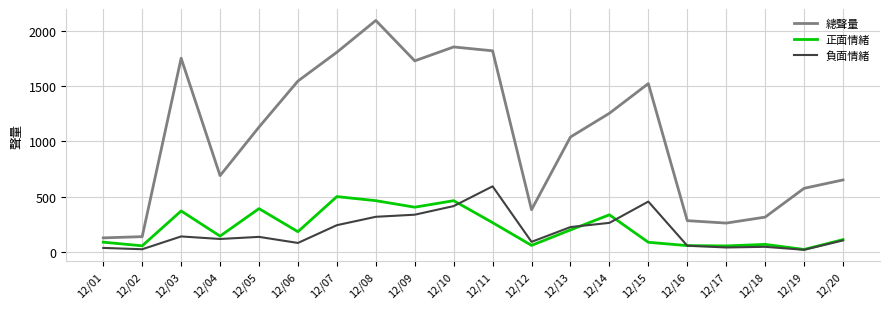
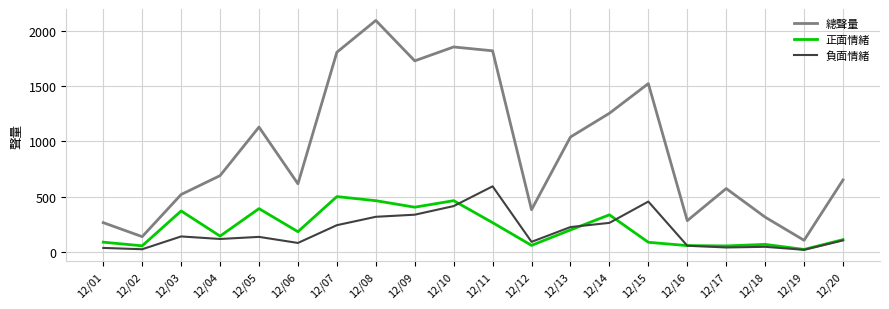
  {
    "總聲量": {
-     "12/01": 130,
+     "12/01": 260,
      "12/02": 140,
-     "12/03": 1750,
+     "12/03": 520,
      "12/04": 690,
      "12/05": 1130,
-     "12/06": 1550,
+     "12/06": 620,
      "12/07": 1810,
      "12/08": 2100,
      "12/09": 1730,
      "12/10": 1860,
      "12/11": 1820,
      "12/12": 380,
      "12/13": 1040,
      "12/14": 1260,
      "12/15": 1520,
      "12/16": 280,
-     "12/17": 260,
+     "12/17": 570,
      "12/18": 310,
-     "12/19": 580,
+     "12/19": 100,
      "12/20": 650
    },
    "正面情緒": {
      "12/01": 90,
      "12/02": 50,
      "12/03": 370,
      "12/04": 140,
      "12/05": 390,
      "12/06": 180,
      "12/07": 500,
      "12/08": 460,
      "12/09": 400,
      "12/10": 460,
      "12/11": 260,
      "12/12": 60,
      "12/13": 200,
      "12/14": 340,
      "12/15": 90
    },
    "負面情緒": {
      "12/01": 40,
      "12/02": 20,
      "12/03": 140,
      "12/04": 120,
      "12/05": 140,
      "12/06": 80,
      "12/07": 240,
      "12/08": 320,
      "12/09": 340,
      "12/10": 410,
      "12/11": 590,
      "12/12": 90,
      "12/13": 220,
      "12/14": 260,
      "12/15": 460
    }
  }
